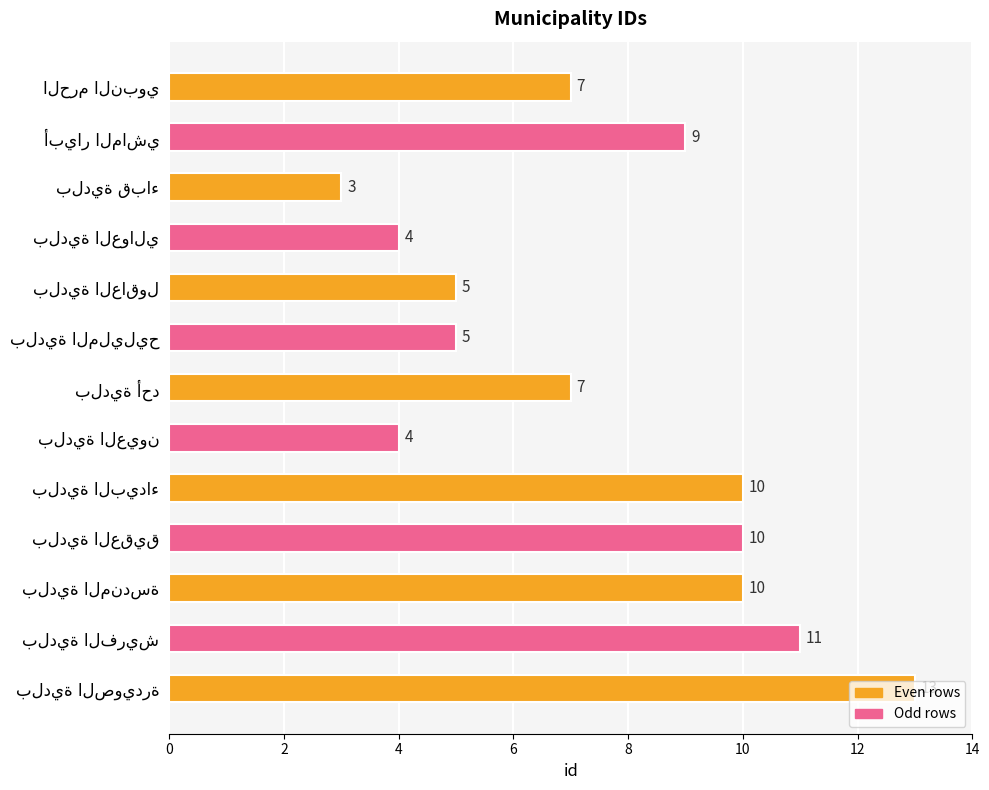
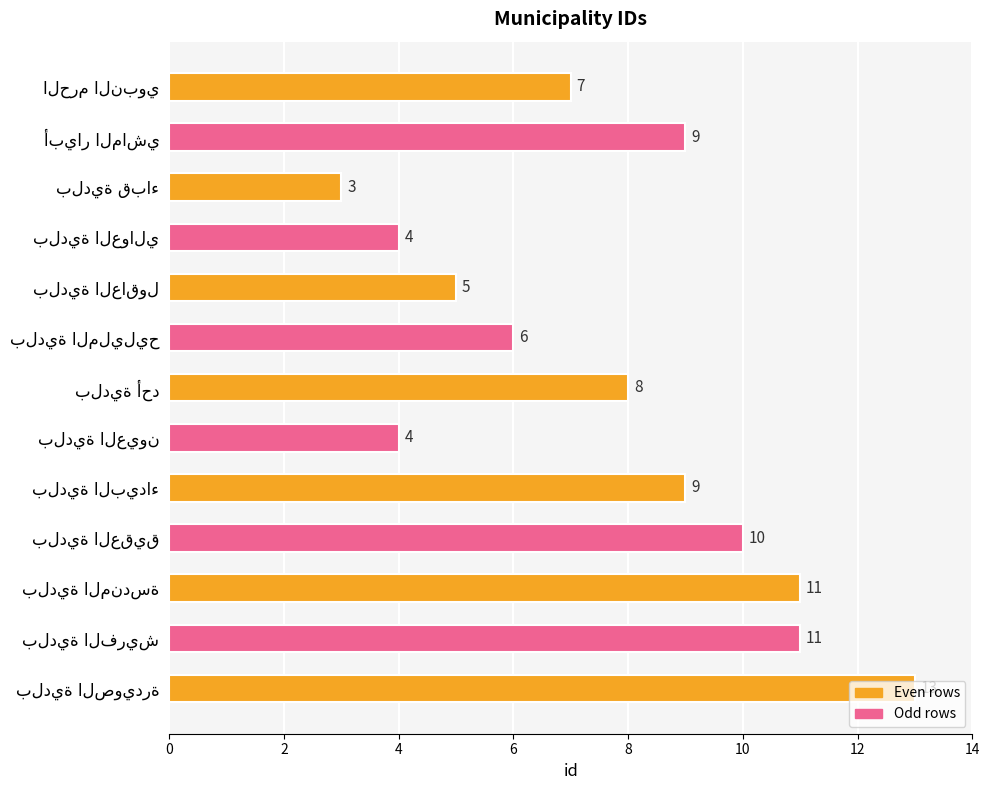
  {
    "الحرم النبوي": 7,
    "أبيار الماشي": 9,
    "بلدية قباء": 3,
    "بلدية العوالي": 4,
    "بلدية العاقول": 5,
-   "بلدية المليليح": 5,
-   "بلدية أحد": 7,
+   "بلدية المليليح": 6,
+   "بلدية أحد": 8,
    "بلدية العيون": 4,
-   "بلدية البيداء": 10,
+   "بلدية البيداء": 9,
    "بلدية العقيق": 10,
-   "بلدية المندسة": 10,
+   "بلدية المندسة": 11,
    "بلدية الفريش": 11
  }
